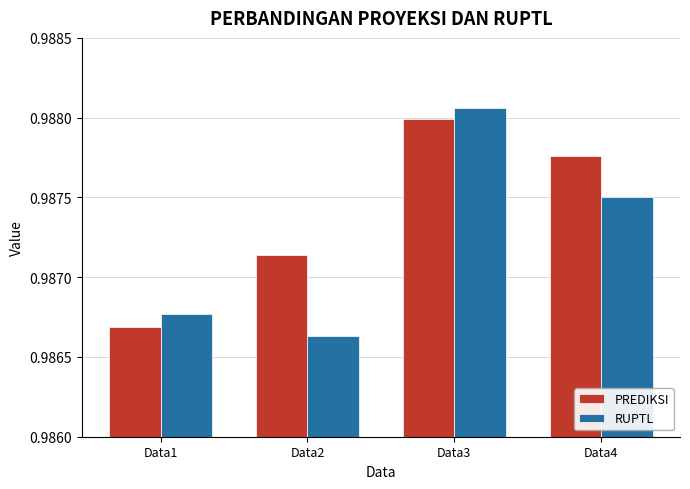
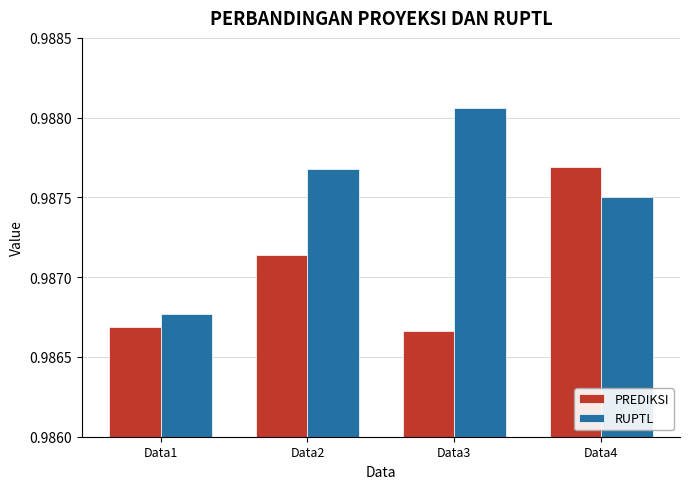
  {
    "PREDIKSI": {
      "Data1": 0.98669,
      "Data2": 0.98714,
-     "Data3": 0.98799,
-     "Data4": 0.98776
+     "Data3": 0.98666,
+     "Data4": 0.98769
    },
    "RUPTL": {
      "Data1": 0.98677,
-     "Data2": 0.98663,
+     "Data2": 0.98768,
      "Data3": 0.98806,
      "Data4": 0.98750
    }
  }
